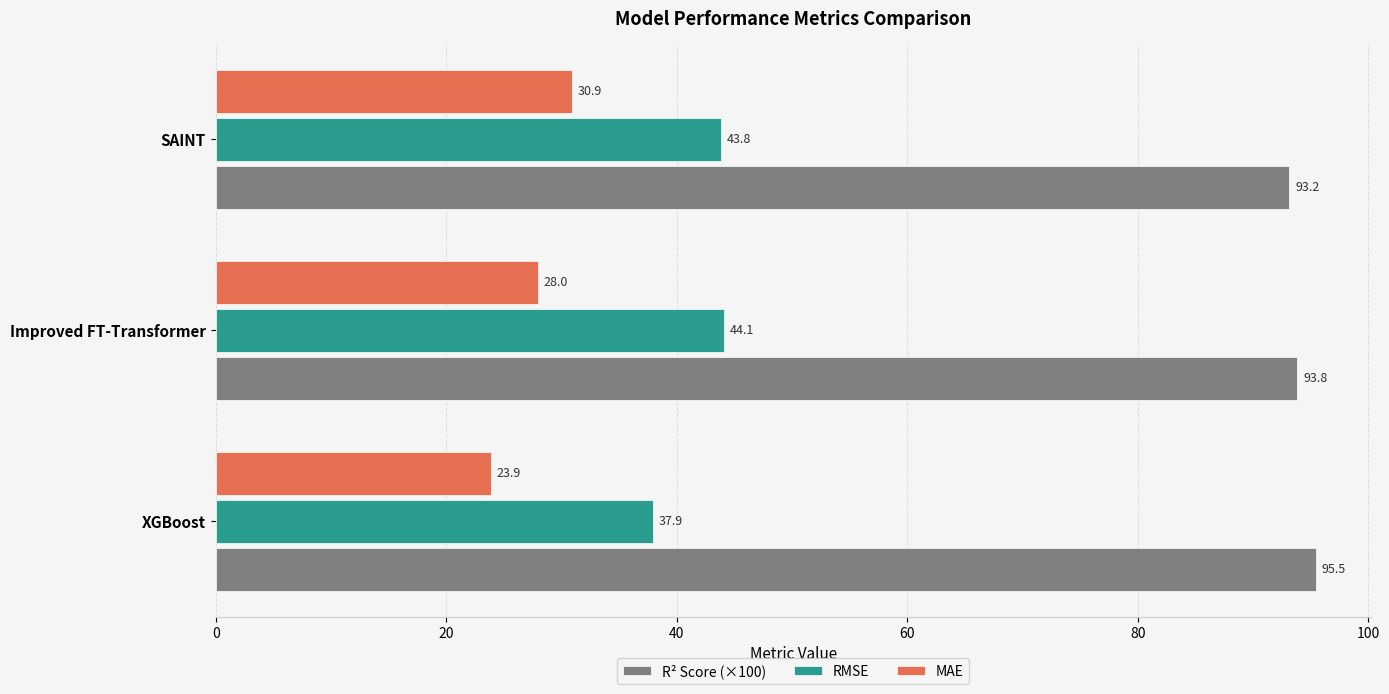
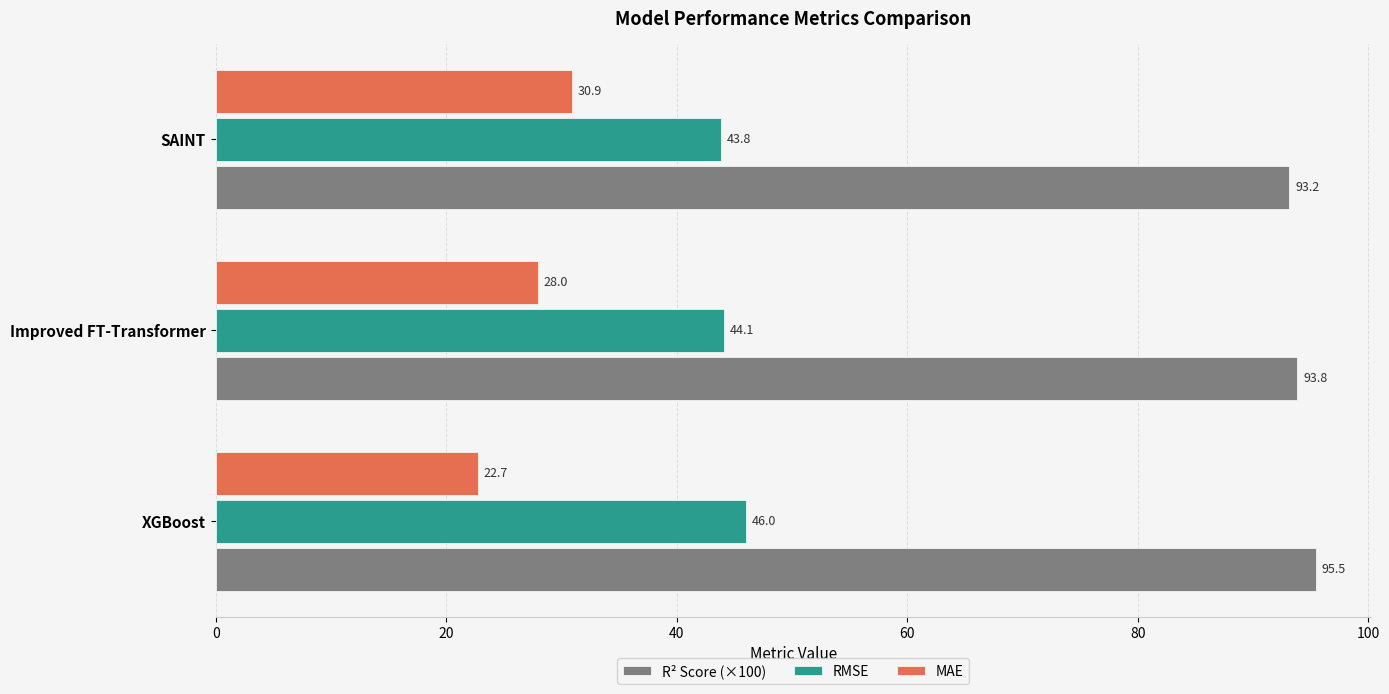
  {
    "R² Score (×100)": {
      "SAINT": 93.2,
      "Improved FT-Transformer": 93.8,
      "XGBoost": 95.5
    },
    "RMSE": {
      "SAINT": 43.8,
      "Improved FT-Transformer": 44.1,
-     "XGBoost": 37.9
+     "XGBoost": 46.0
    },
    "MAE": {
      "SAINT": 30.9,
      "Improved FT-Transformer": 28.0,
-     "XGBoost": 23.9
+     "XGBoost": 22.7
    }
  }
